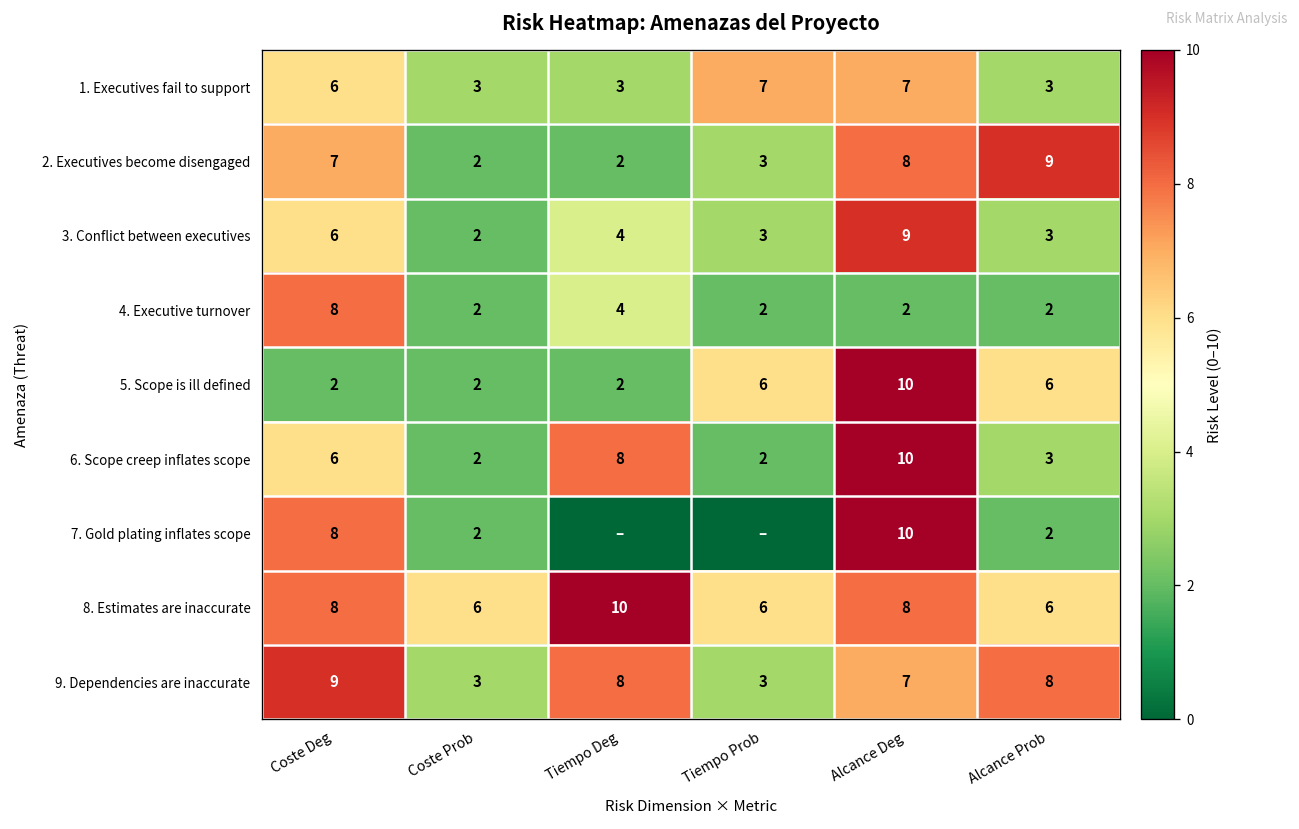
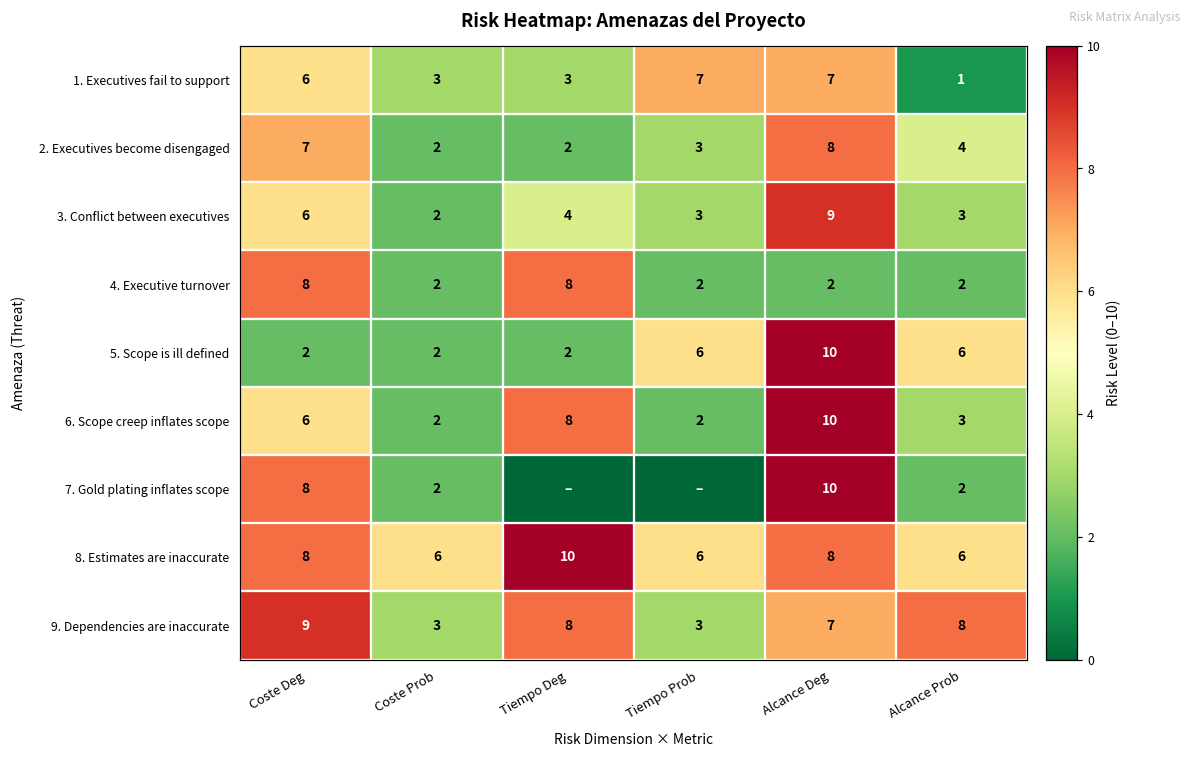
  {
    "1. Executives fail to support": {
      "Coste Deg": 6,
      "Coste Prob": 3,
      "Tiempo Deg": 3,
      "Tiempo Prob": 7,
      "Alcance Deg": 7,
-     "Alcance Prob": 3
+     "Alcance Prob": 1
    },
    "2. Executives become disengaged": {
      "Coste Deg": 7,
      "Coste Prob": 2,
      "Tiempo Deg": 2,
      "Tiempo Prob": 3,
      "Alcance Deg": 8,
-     "Alcance Prob": 9
+     "Alcance Prob": 4
    },
    "3. Conflict between executives": {
      "Coste Deg": 6,
      "Coste Prob": 2,
      "Tiempo Deg": 4,
      "Tiempo Prob": 3,
      "Alcance Deg": 9,
      "Alcance Prob": 3
    },
    "4. Executive turnover": {
      "Coste Deg": 8,
      "Coste Prob": 2,
-     "Tiempo Deg": 4,
+     "Tiempo Deg": 8,
      "Tiempo Prob": 2,
      "Alcance Deg": 2,
      "Alcance Prob": 2
    },
    "5. Scope is ill defined": {
      "Coste Deg": 2,
      "Coste Prob": 2,
      "Tiempo Deg": 2,
      "Tiempo Prob": 6,
      "Alcance Deg": 10,
      "Alcance Prob": 6
    },
    "6. Scope creep inflates scope": {
      "Coste Deg": 6,
      "Coste Prob": 2,
      "Tiempo Deg": 8,
      "Tiempo Prob": 2,
      "Alcance Deg": 10,
      "Alcance Prob": 3
    },
    "7. Gold plating inflates scope": {
      "Coste Deg": 8,
      "Coste Prob": 2,
      "Alcance Deg": 10,
      "Alcance Prob": 2
    },
    "8. Estimates are inaccurate": {
      "Coste Deg": 8,
      "Coste Prob": 6,
      "Tiempo Deg": 10,
      "Tiempo Prob": 6,
      "Alcance Deg": 8,
      "Alcance Prob": 6
    },
    "9. Dependencies are inaccurate": {
      "Coste Deg": 9,
      "Coste Prob": 3,
      "Tiempo Deg": 8,
      "Tiempo Prob": 3,
      "Alcance Deg": 7,
      "Alcance Prob": 8
    }
  }
